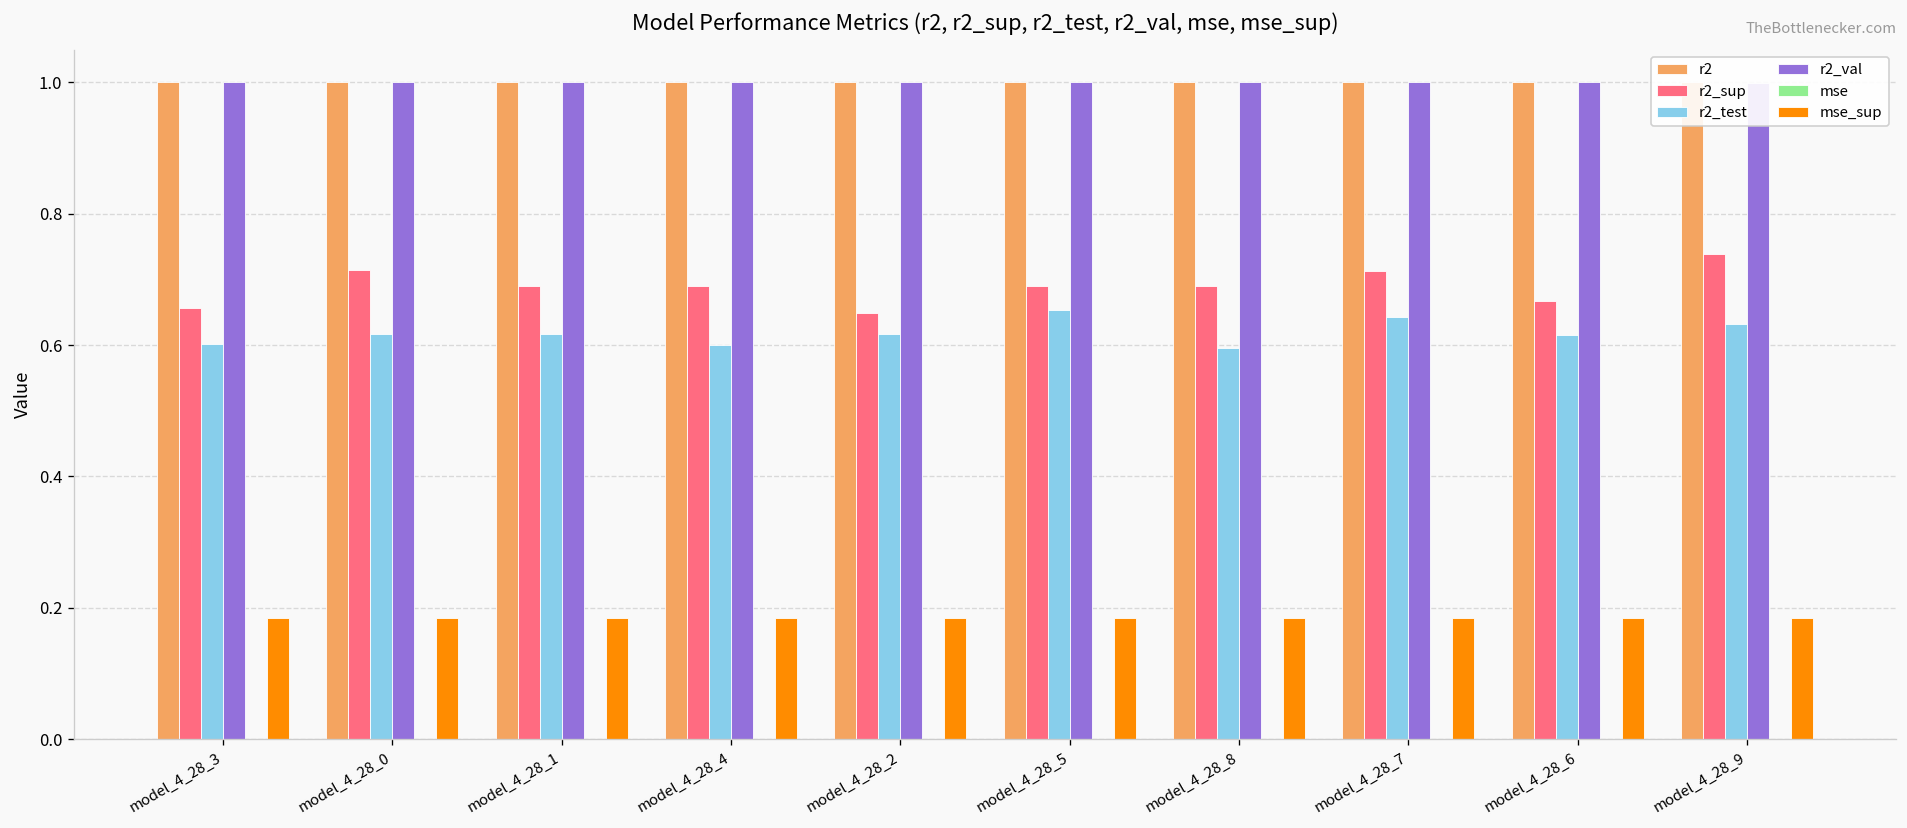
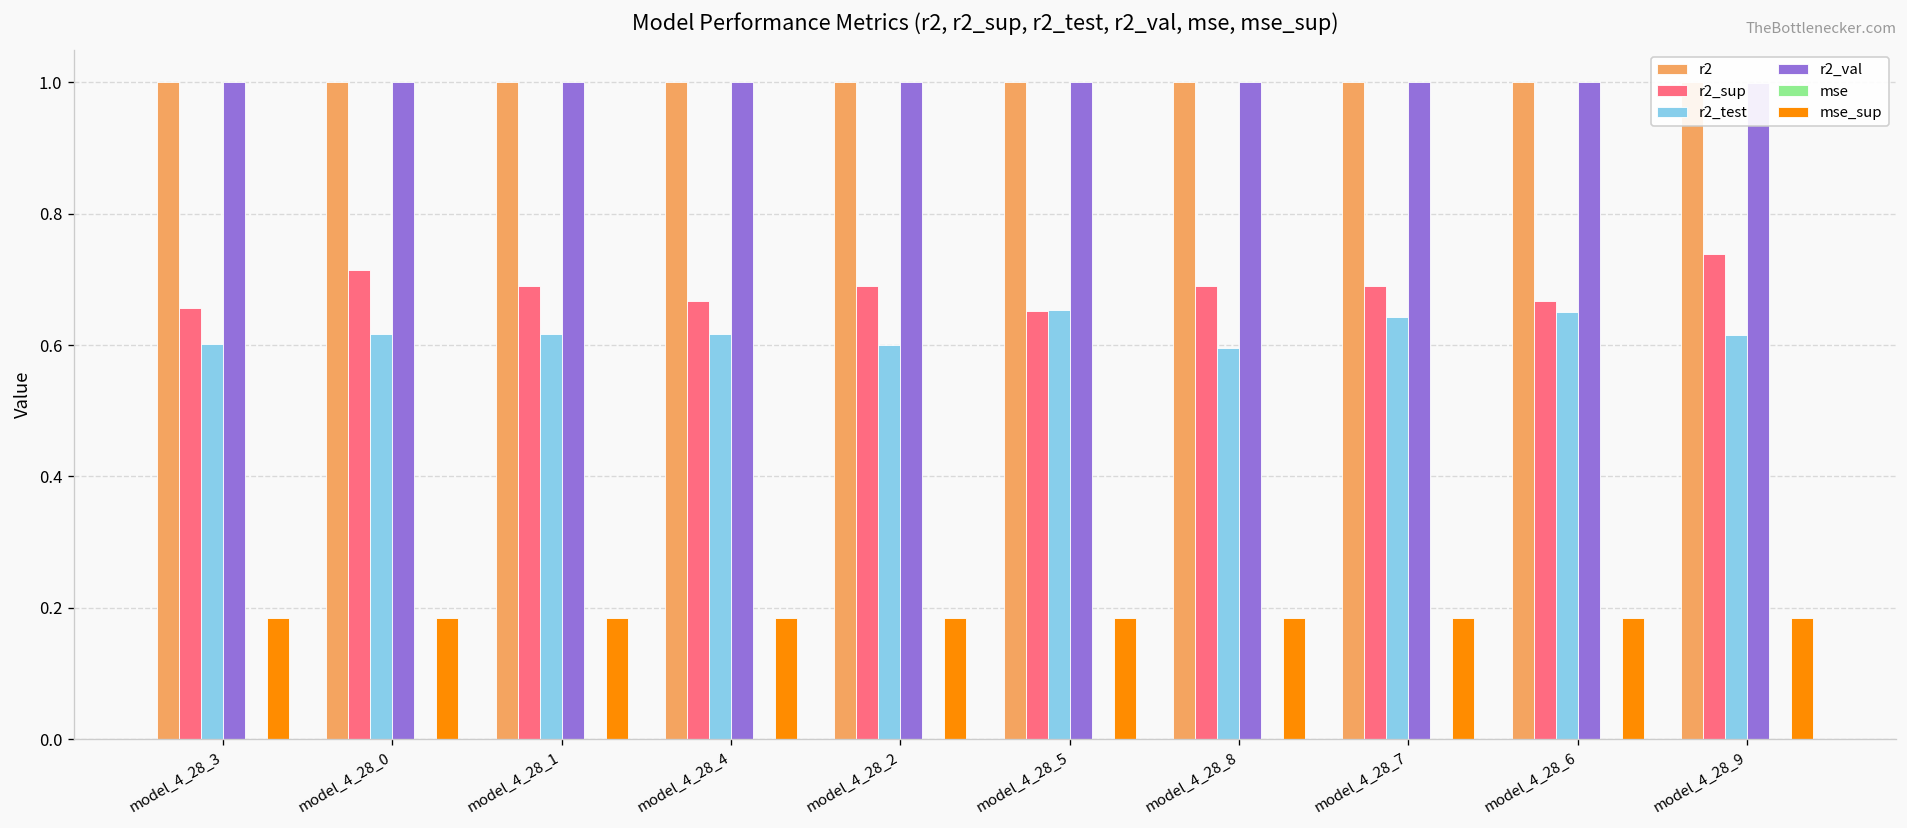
  {
    "r2": {
      "model_4_28_3": 1.00,
      "model_4_28_0": 1.00,
      "model_4_28_1": 1.00,
      "model_4_28_4": 1.00,
      "model_4_28_2": 1.00,
      "model_4_28_5": 1.00,
      "model_4_28_8": 1.00,
      "model_4_28_7": 1.00,
      "model_4_28_6": 1.00
    },
    "r2_sup": {
      "model_4_28_3": 0.66,
      "model_4_28_0": 0.71,
      "model_4_28_1": 0.69,
-     "model_4_28_4": 0.69,
-     "model_4_28_2": 0.65,
-     "model_4_28_5": 0.69,
+     "model_4_28_4": 0.67,
+     "model_4_28_2": 0.69,
+     "model_4_28_5": 0.65,
      "model_4_28_8": 0.69,
-     "model_4_28_7": 0.71,
+     "model_4_28_7": 0.69,
      "model_4_28_6": 0.67,
      "model_4_28_9": 0.74
    },
    "r2_test": {
      "model_4_28_3": 0.60,
      "model_4_28_0": 0.62,
      "model_4_28_1": 0.62,
-     "model_4_28_4": 0.60,
-     "model_4_28_2": 0.62,
+     "model_4_28_4": 0.62,
+     "model_4_28_2": 0.60,
      "model_4_28_5": 0.65,
      "model_4_28_8": 0.60,
      "model_4_28_7": 0.64,
-     "model_4_28_6": 0.62,
-     "model_4_28_9": 0.63
+     "model_4_28_6": 0.65,
+     "model_4_28_9": 0.61
    },
    "r2_val": {
      "model_4_28_3": 1.00,
      "model_4_28_0": 1.00,
      "model_4_28_1": 1.00,
      "model_4_28_4": 1.00,
      "model_4_28_2": 1.00,
      "model_4_28_5": 1.00,
      "model_4_28_8": 1.00,
      "model_4_28_7": 1.00,
      "model_4_28_6": 1.00
    },
    "mse_sup": {
      "model_4_28_3": 0.18,
      "model_4_28_0": 0.18,
      "model_4_28_1": 0.18,
      "model_4_28_4": 0.18,
      "model_4_28_2": 0.18,
      "model_4_28_5": 0.18,
      "model_4_28_8": 0.18,
      "model_4_28_7": 0.18,
      "model_4_28_6": 0.18,
      "model_4_28_9": 0.18
    }
  }
